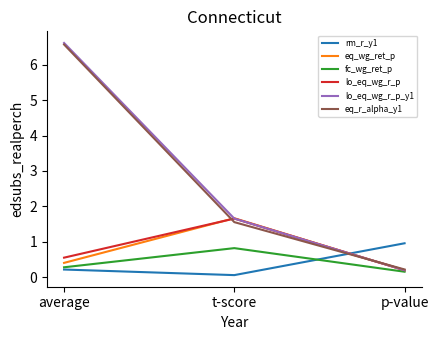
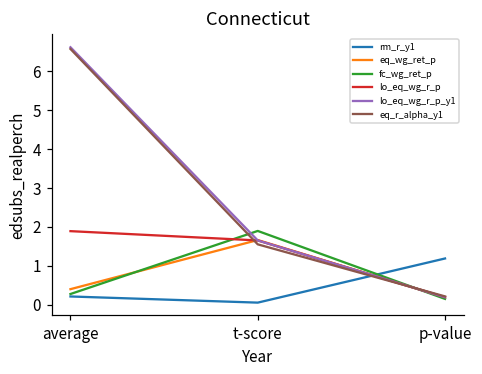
  {
    "rm_r_y1": {
      "t-score": 0.1,
-     "p-value": 1.0
+     "p-value": 1.2
    },
    "eq_wg_ret_p": {
      "average": 0.4
    },
    "fc_wg_ret_p": {
-     "t-score": 0.8
+     "t-score": 1.9
    },
    "lo_eq_wg_r_p": {
-     "average": 0.6
+     "average": 1.9
    },
    "eq_r_alpha_y1": {
      "t-score": 1.6
    }
  }
